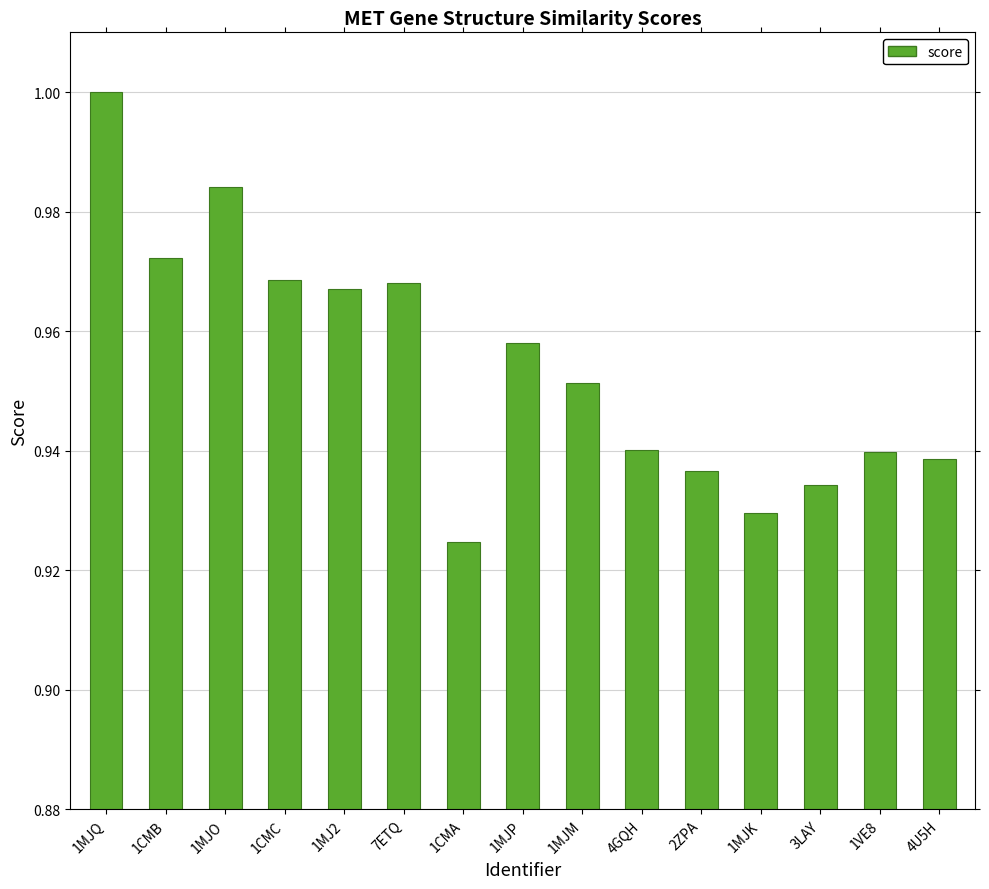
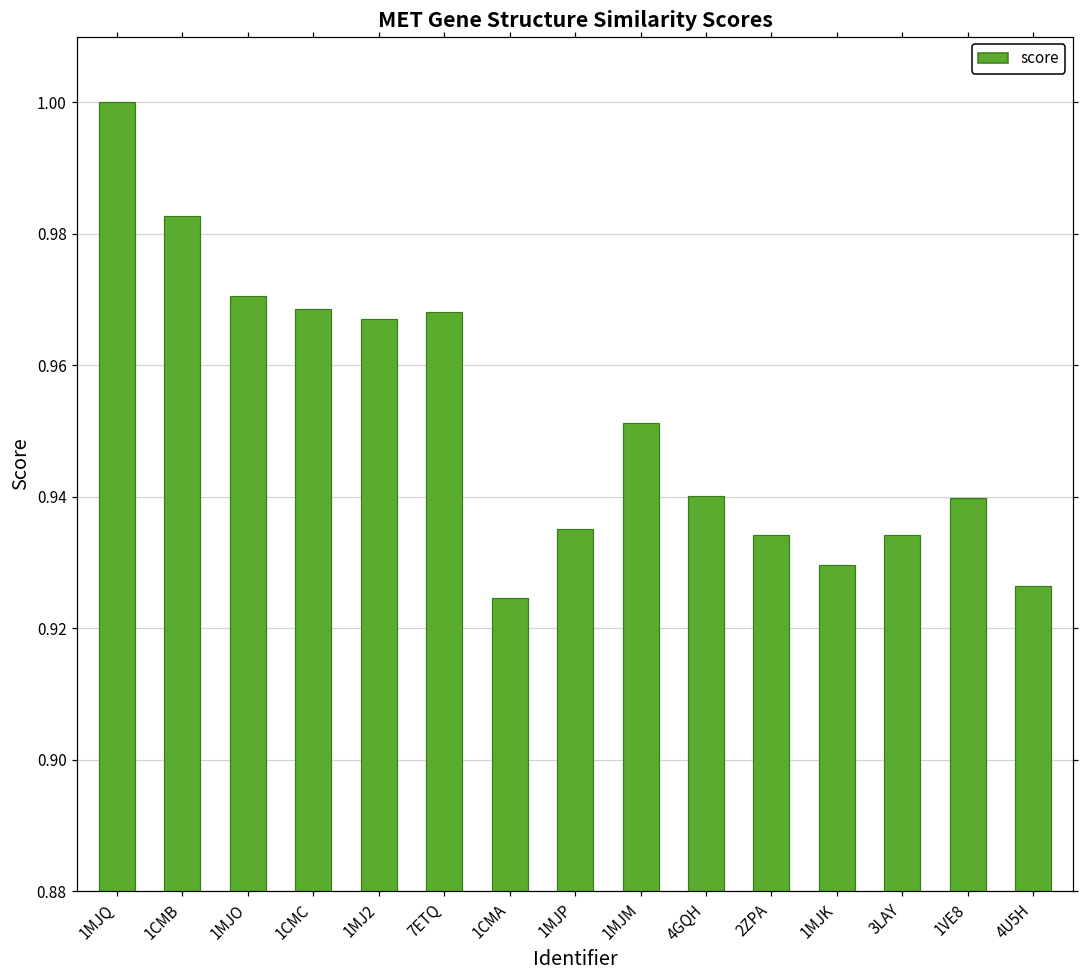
  {
    "1MJQ": 1.000,
-   "1CMB": 0.972,
-   "1MJO": 0.984,
+   "1CMB": 0.983,
+   "1MJO": 0.971,
    "1CMC": 0.969,
    "1MJ2": 0.967,
    "7ETQ": 0.968,
    "1CMA": 0.925,
-   "1MJP": 0.958,
+   "1MJP": 0.935,
    "1MJM": 0.951,
    "4GQH": 0.940,
-   "2ZPA": 0.937,
+   "2ZPA": 0.934,
    "1MJK": 0.930,
    "3LAY": 0.934,
    "1VE8": 0.940,
-   "4U5H": 0.939
+   "4U5H": 0.926
  }
